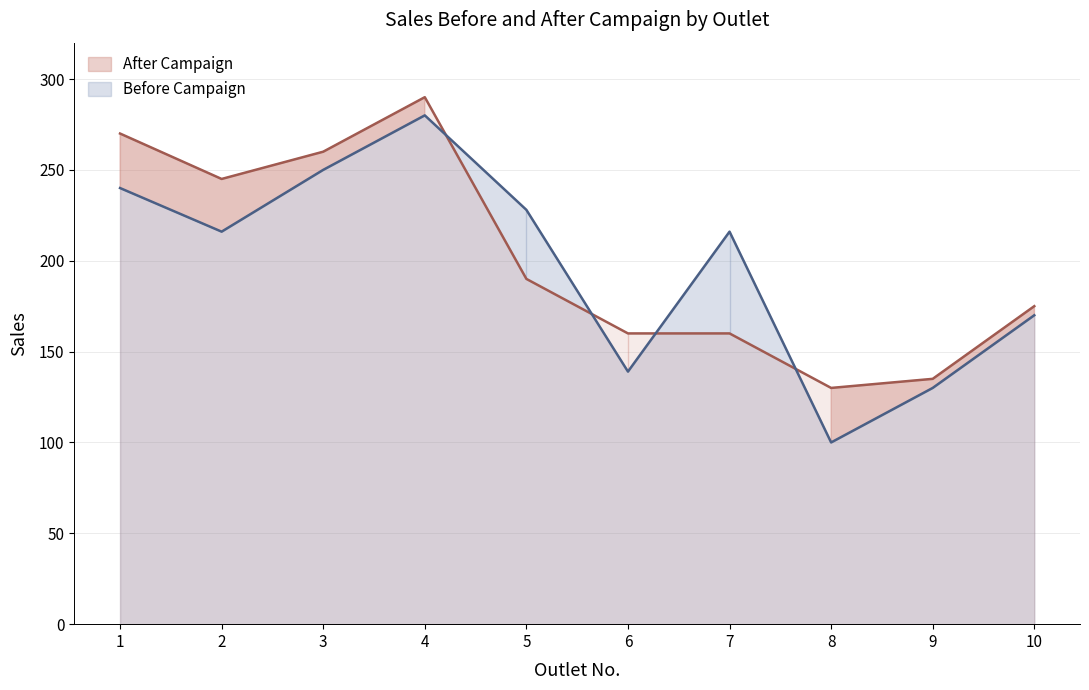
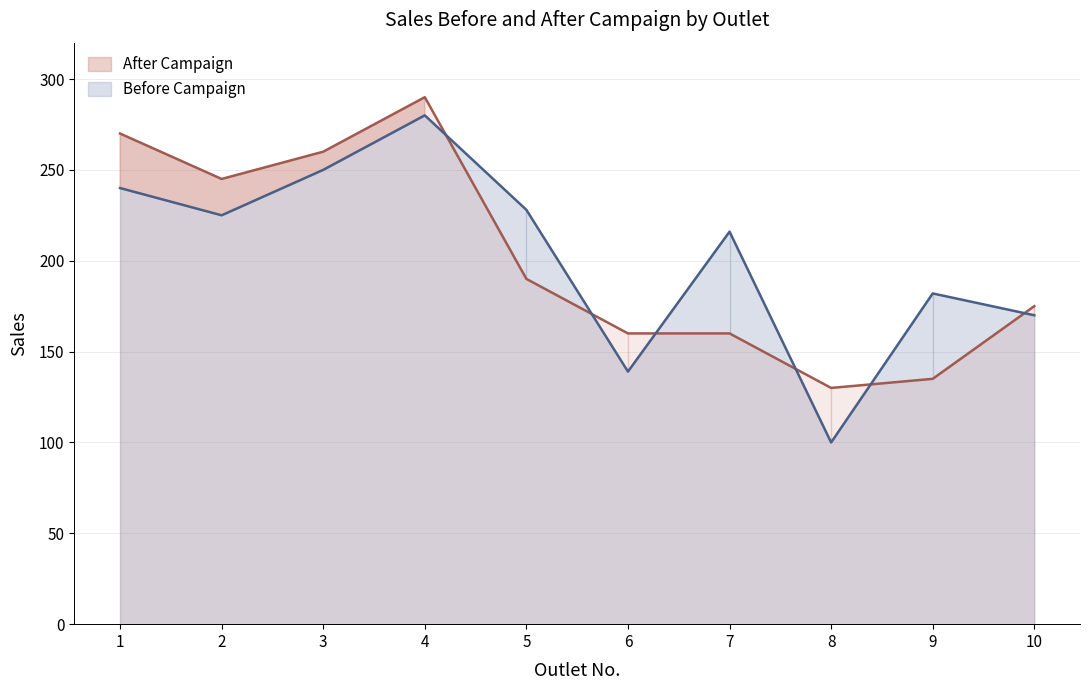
  {
    "Before Campaign": {
      "1": 240,
-     "2": 216,
+     "2": 225,
      "3": 250,
      "4": 280,
      "5": 228,
      "6": 139,
      "7": 216,
      "8": 100,
-     "9": 130,
+     "9": 182,
      "10": 170
    }
  }
